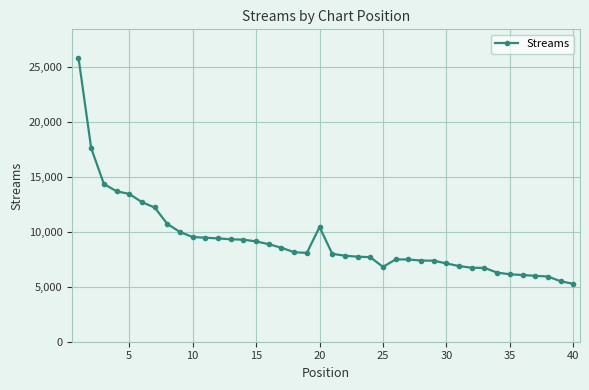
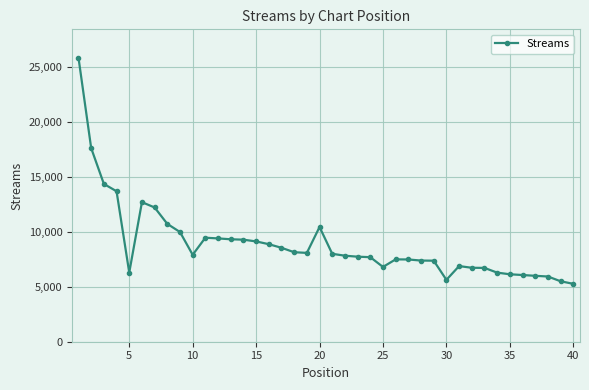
  {
-   "5": "13,400",
-   "10": "9,500",
+   "5": "6,300",
+   "10": "7,900",
    "15": "9,100",
    "20": "10,400",
    "25": "6,800",
-   "30": "7,100",
+   "30": "5,600",
    "35": "6,100",
    "40": "5,300"
  }
